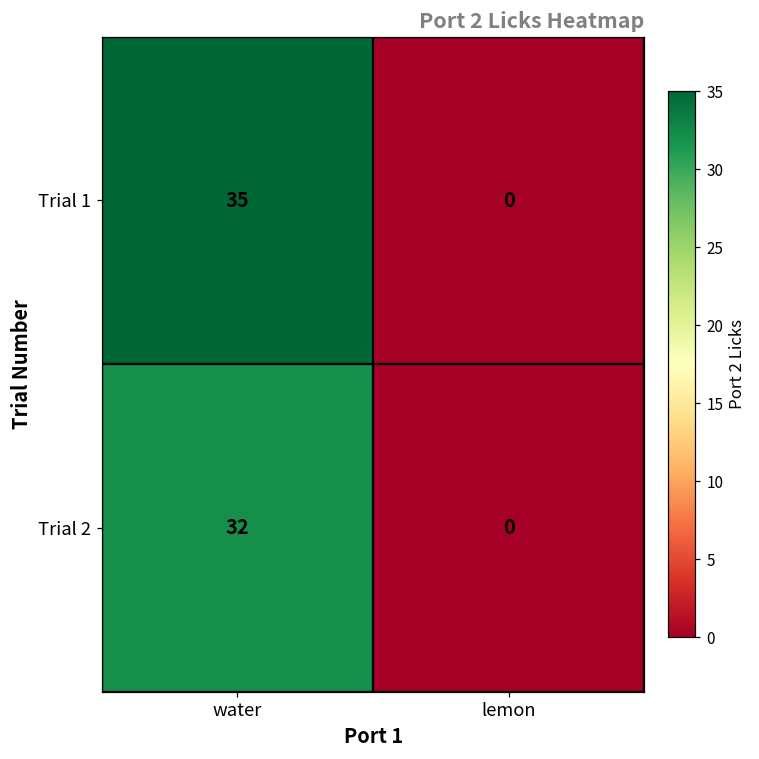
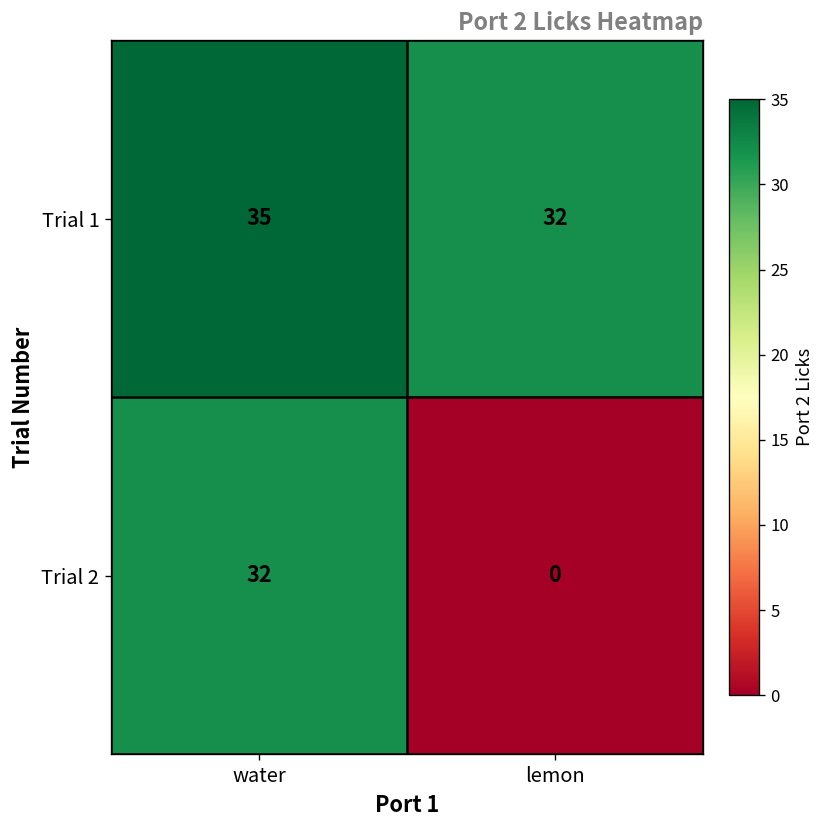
  {
    "Trial 1": {
      "water": 35,
-     "lemon": 0
+     "lemon": 32
    },
    "Trial 2": {
      "water": 32,
      "lemon": 0
    }
  }
